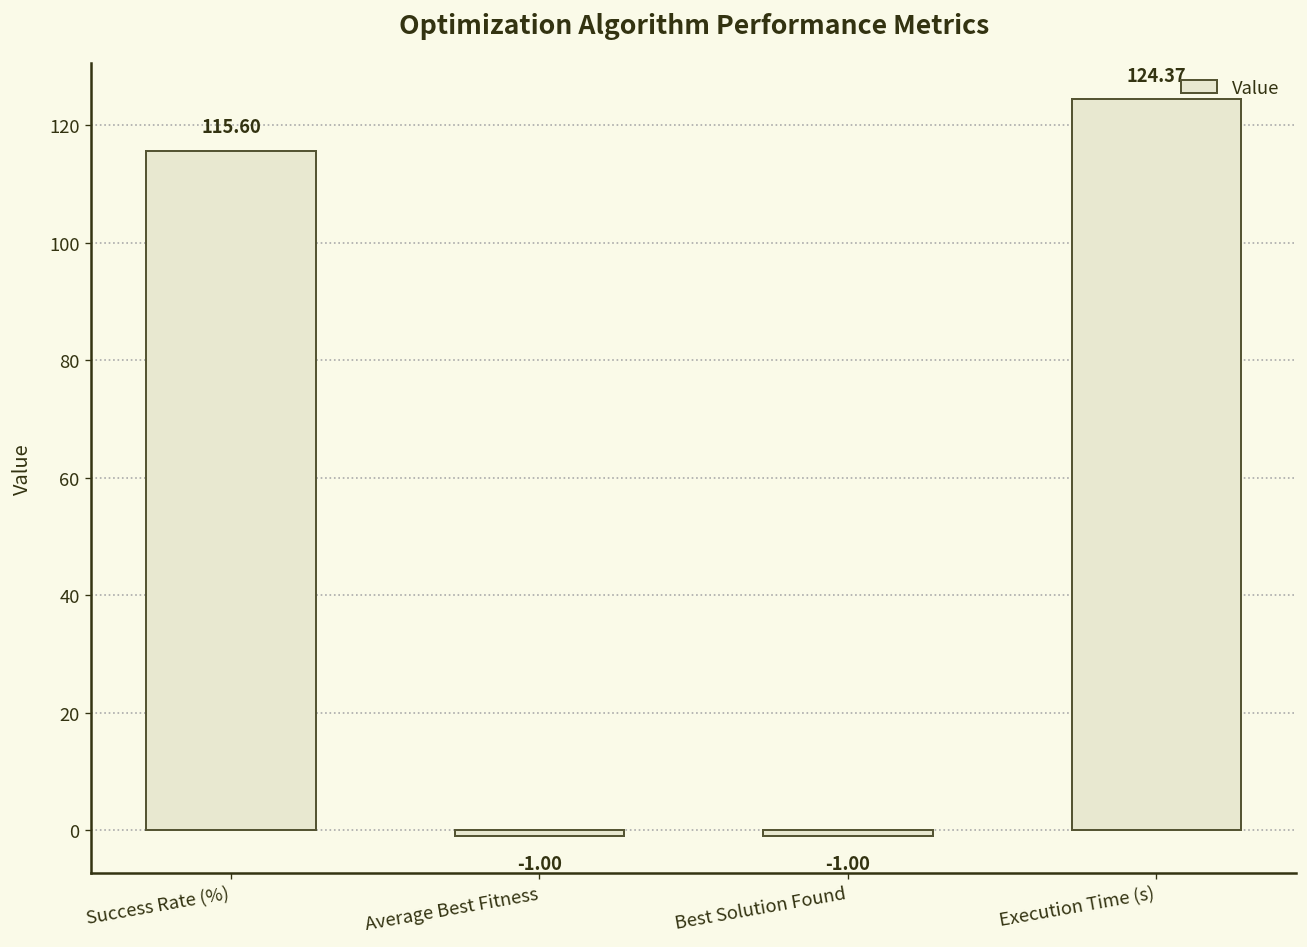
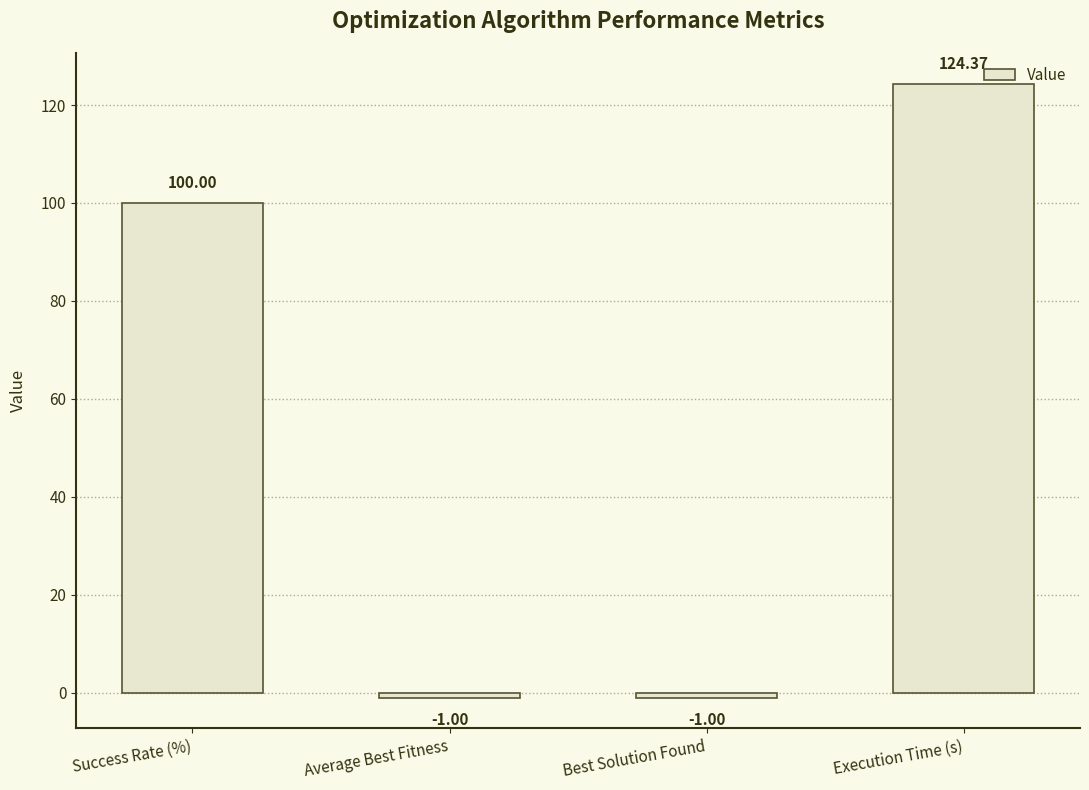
  {
-   "Success Rate (%)": 115.60,
+   "Success Rate (%)": 100.00,
    "Average Best Fitness": -1.00,
    "Best Solution Found": -1.00,
    "Execution Time (s)": 124.37
  }
